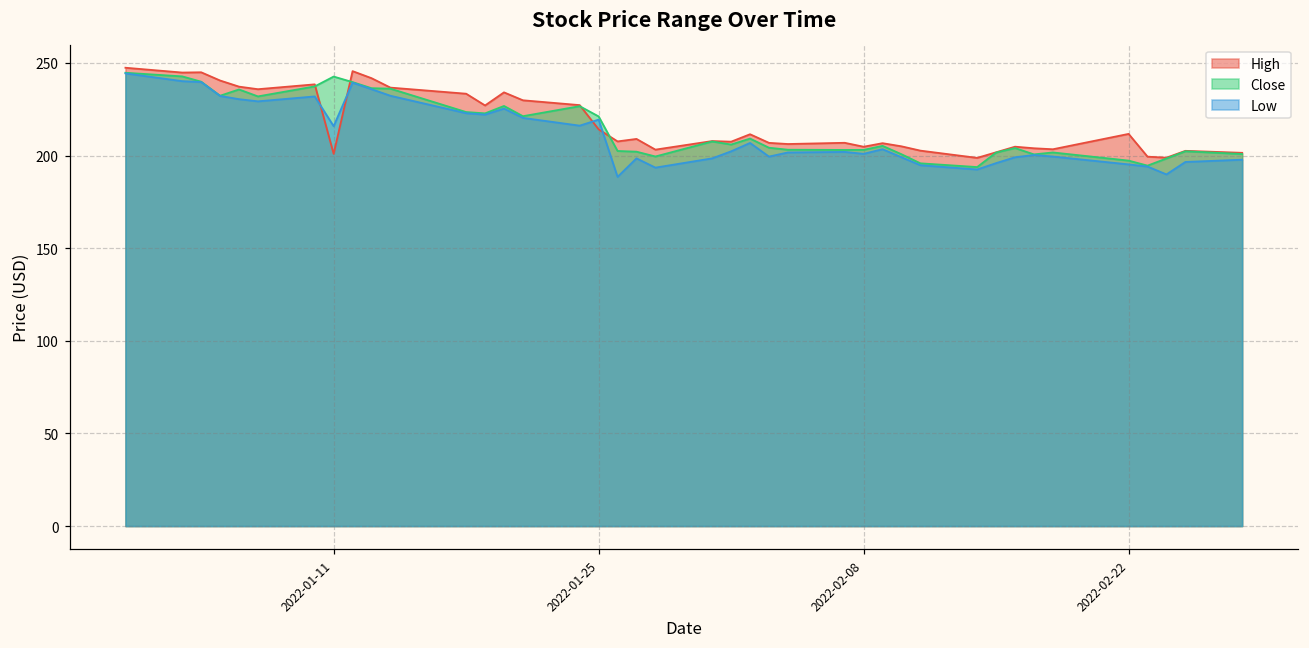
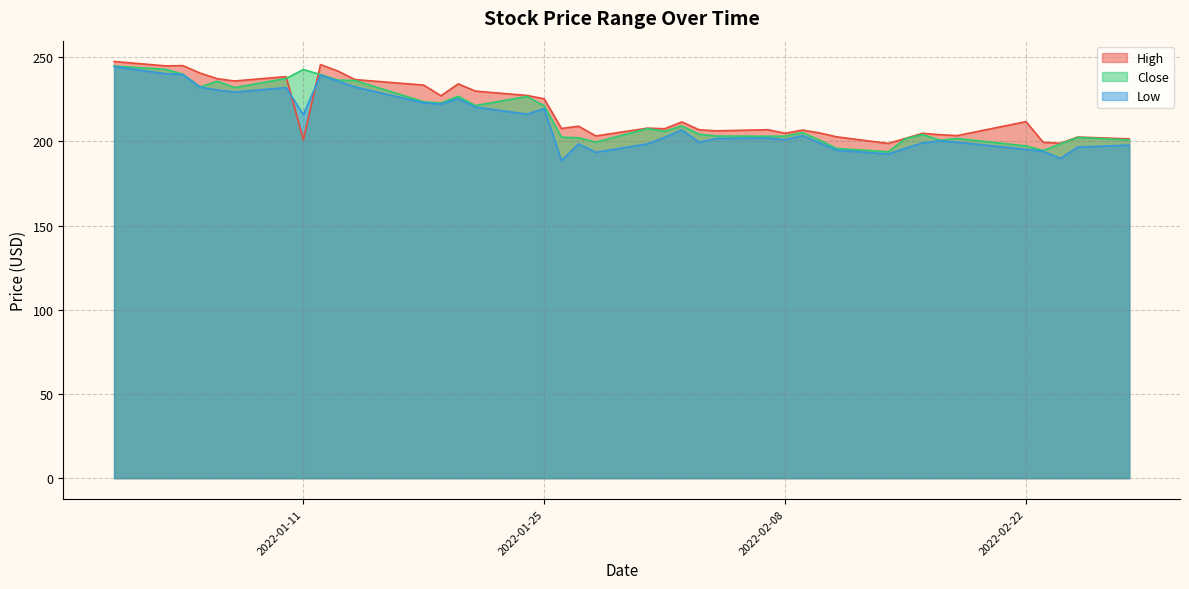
  {
    "High": {
      "2022-01-11": 201,
-     "2022-01-25": 214,
+     "2022-01-25": 225,
      "2022-02-08": 205,
      "2022-02-22": 212
    },
    "Close": {
      "2022-01-11": 243,
      "2022-01-25": 221,
      "2022-02-08": 203,
      "2022-02-22": 197
    },
    "Low": {
      "2022-01-11": 216,
      "2022-01-25": 219,
      "2022-02-08": 201,
      "2022-02-22": 195
    }
  }
